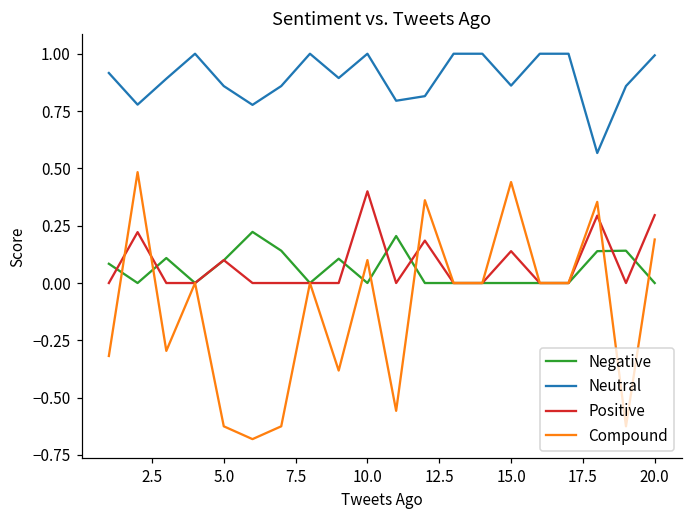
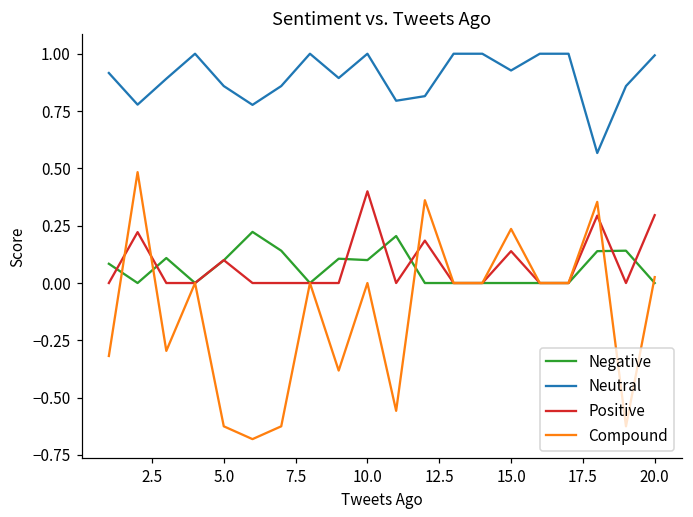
  {
    "Negative": {
-     "10.0": 0.0,
+     "10.0": 0.1,
      "15.0": 0.0,
      "20.0": 0.0
    },
    "Neutral": {
      "5.0": 0.86,
      "10.0": 1.00,
-     "15.0": 0.86,
+     "15.0": 0.93,
      "20.0": 0.99
    },
    "Positive": {
      "10.0": 0.40,
      "15.0": 0.14,
      "20.0": 0.30
    },
    "Compound": {
      "5.0": -0.62,
-     "10.0": 0.1,
-     "15.0": 0.44,
-     "20.0": 0.19
+     "10.0": 0.0,
+     "15.0": 0.24,
+     "20.0": 0.03
    }
  }
